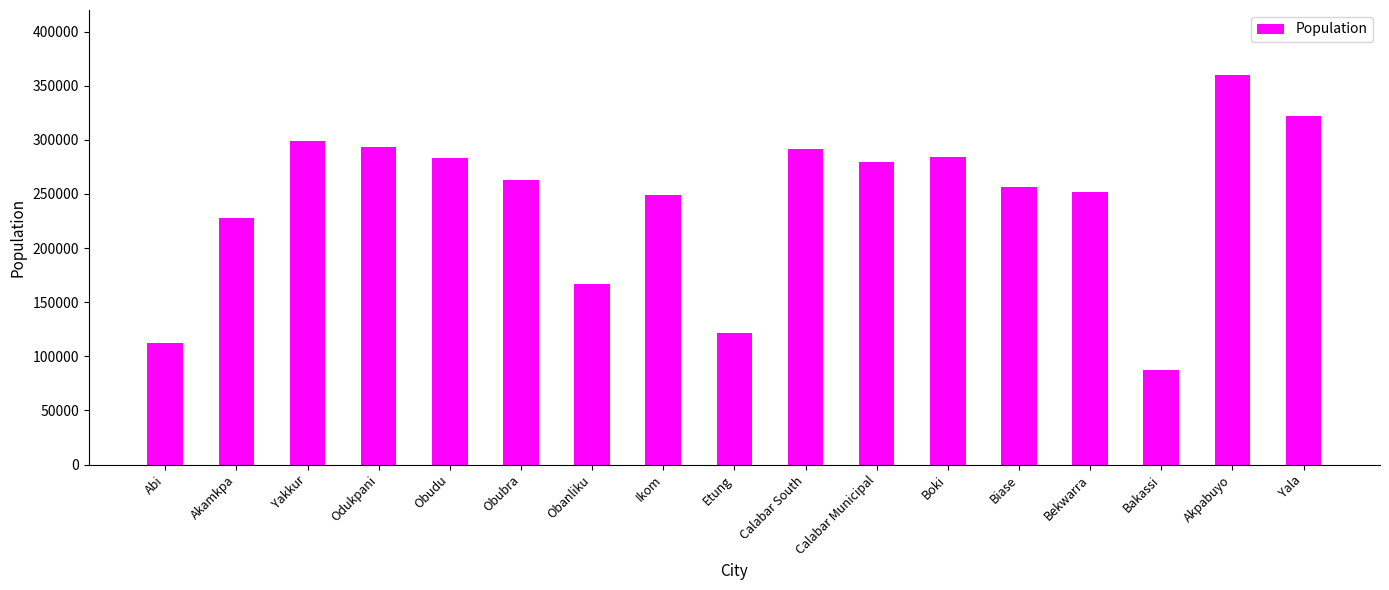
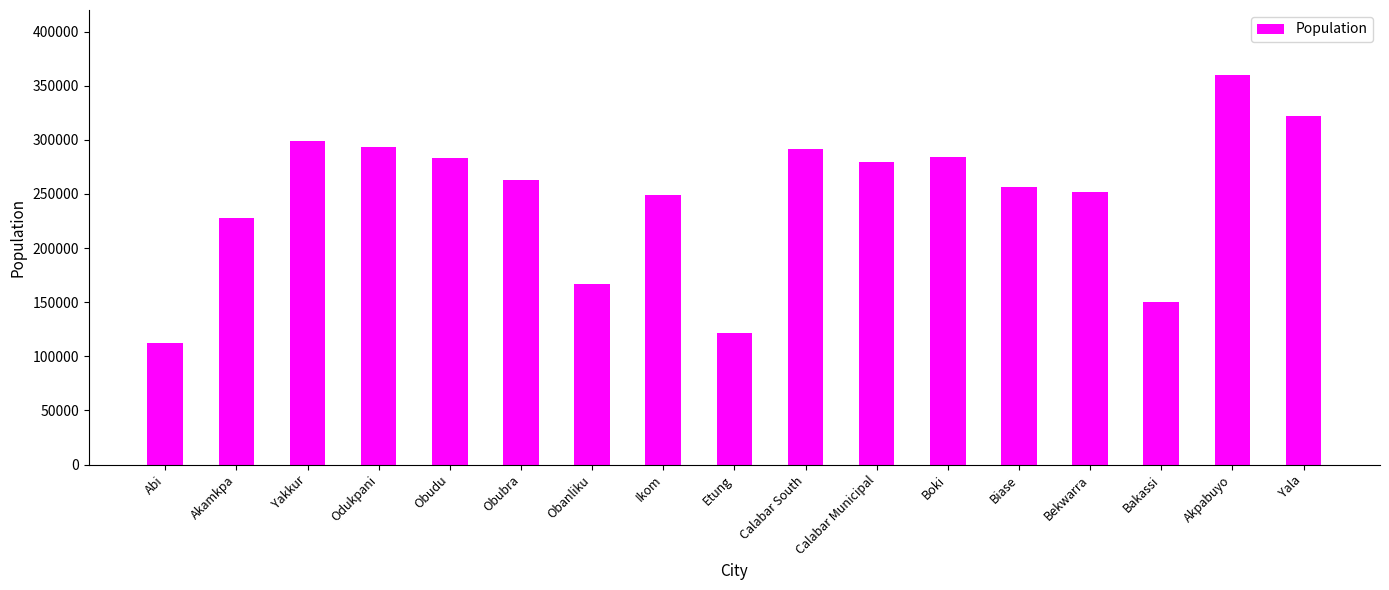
  {
    "Abi": 113000,
    "Akamkpa": 228000,
    "Yakkur": 299000,
    "Odukpani": 294000,
    "Obudu": 283000,
    "Obubra": 263000,
    "Obanliku": 167000,
    "Ikom": 249000,
    "Etung": 122000,
    "Calabar South": 292000,
    "Calabar Municipal": 280000,
    "Boki": 284000,
    "Biase": 256000,
    "Bekwarra": 252000,
-   "Bakassi": 88000,
+   "Bakassi": 150000,
    "Akpabuyo": 360000,
    "Yala": 322000
  }
